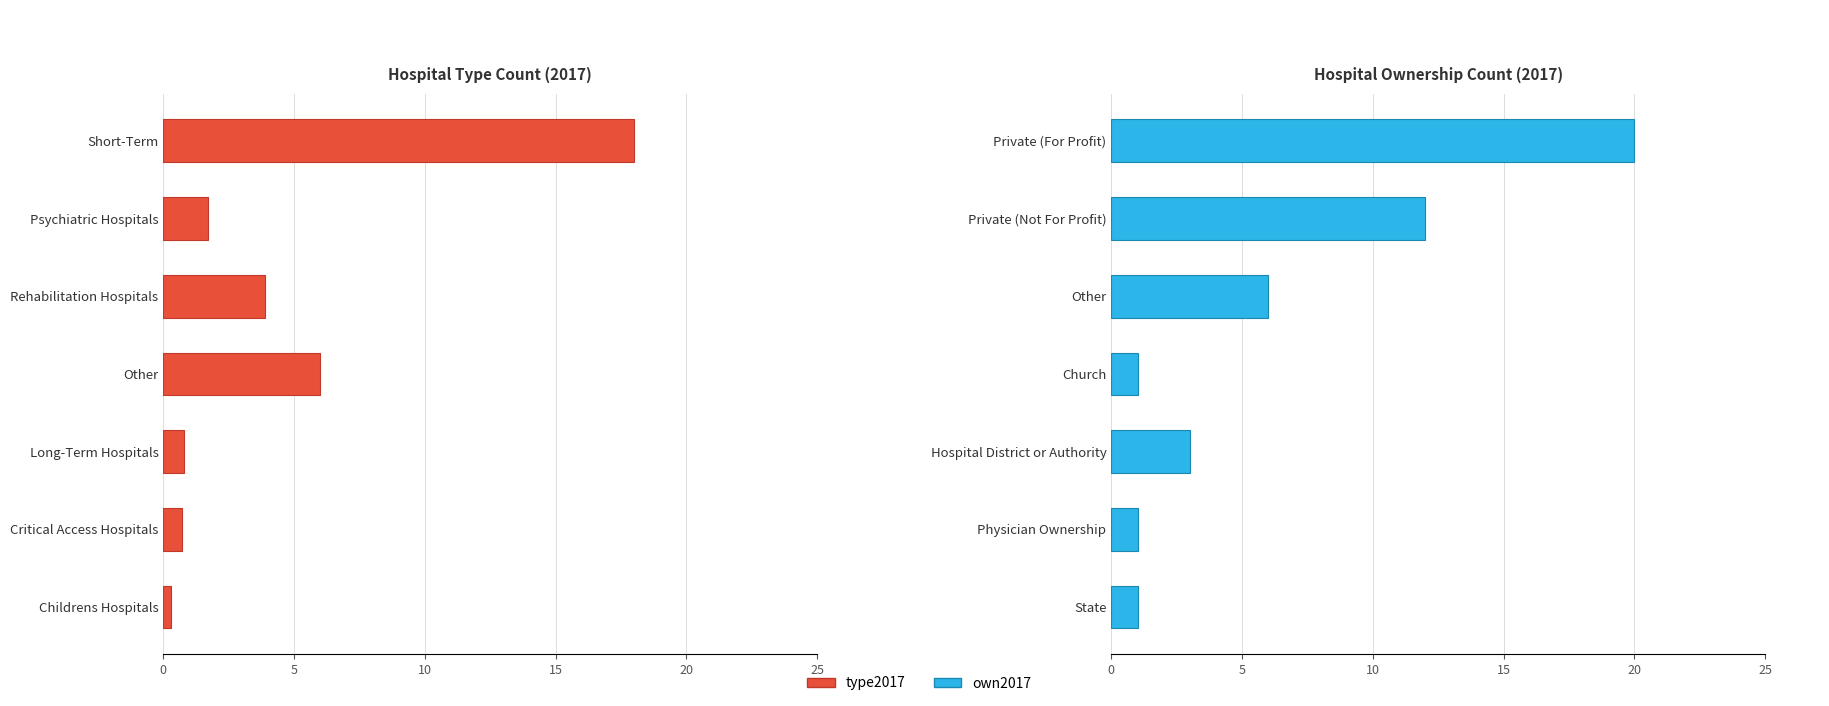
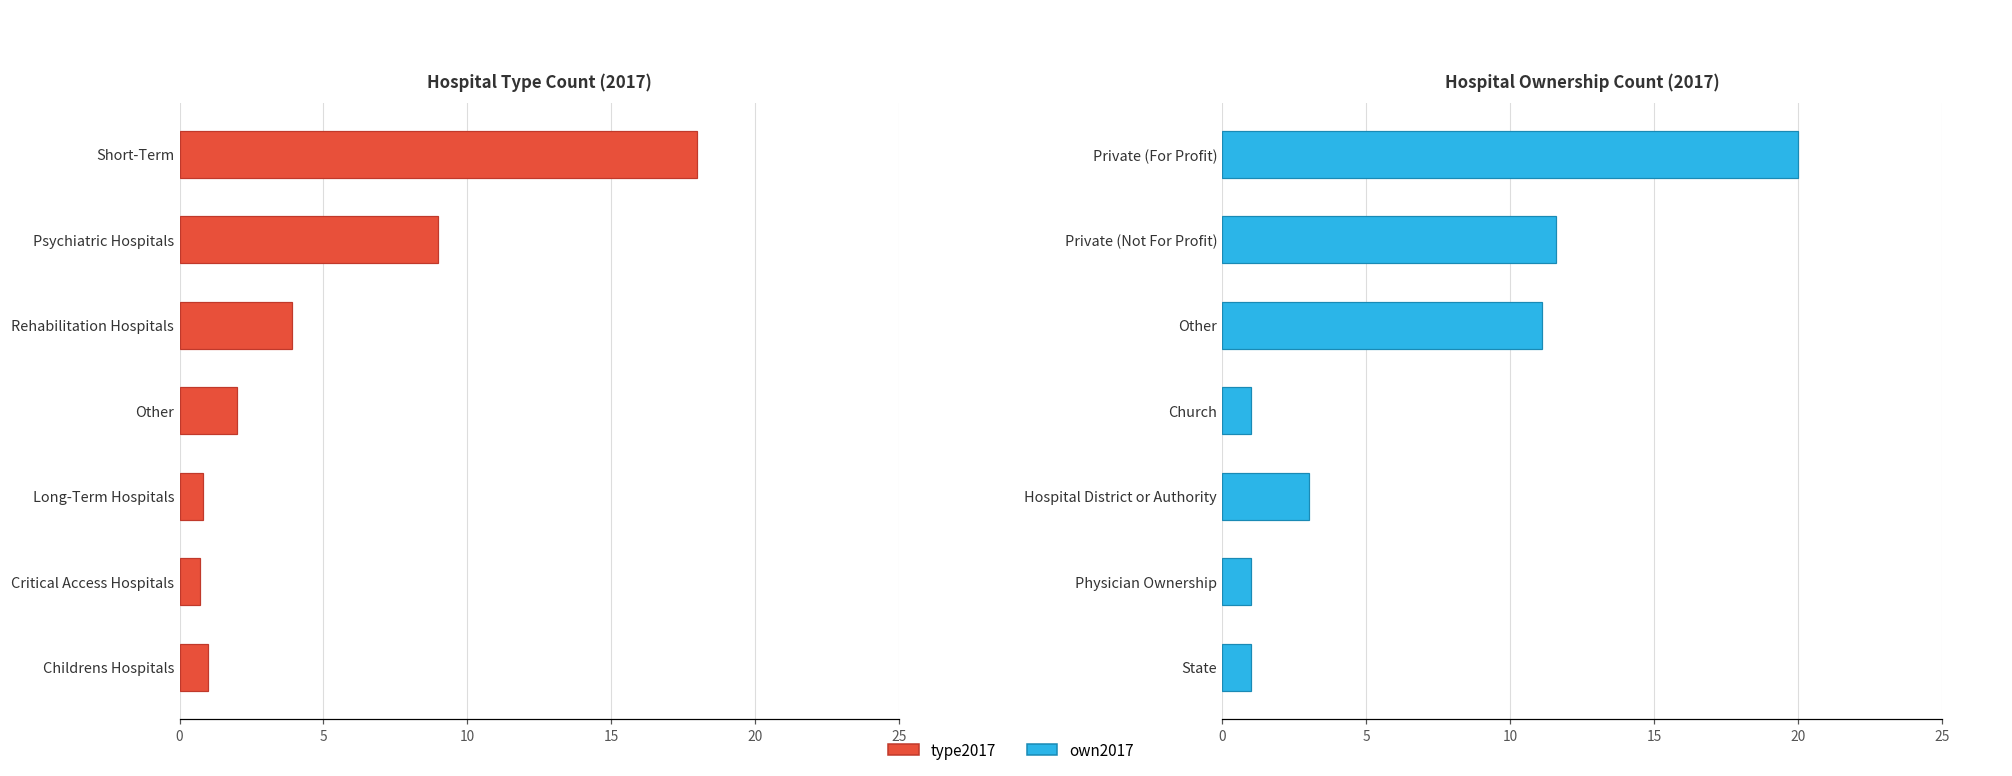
  {
    "Hospital Type Count (2017)": {
      "Short-Term": 18.0,
-     "Psychiatric Hospitals": 1.7,
+     "Psychiatric Hospitals": 9.0,
      "Rehabilitation Hospitals": 3.9,
-     "Other": 6,
+     "Other": 2,
      "Long-Term Hospitals": 0.8,
      "Critical Access Hospitals": 0.7,
-     "Childrens Hospitals": 0.3
+     "Childrens Hospitals": 1.0
    },
    "Hospital Ownership Count (2017)": {
      "Private (For Profit)": 20.0,
-     "Private (Not For Profit)": 12.0,
-     "Other": 6.0,
+     "Private (Not For Profit)": 11.6,
+     "Other": 11.1,
      "Church": 1.0,
      "Hospital District or Authority": 3.0,
      "Physician Ownership": 1.0,
      "State": 1.0
    }
  }
